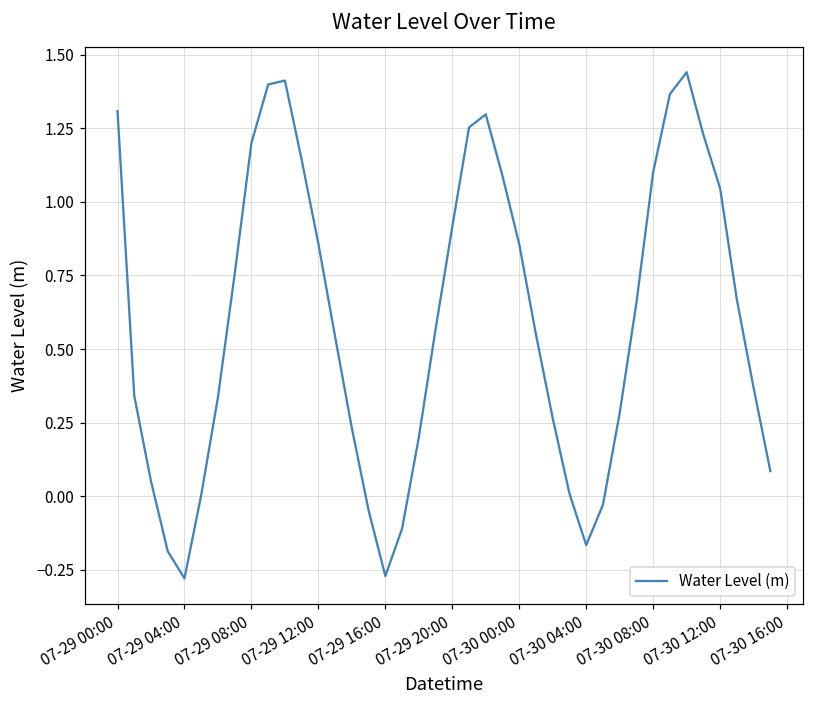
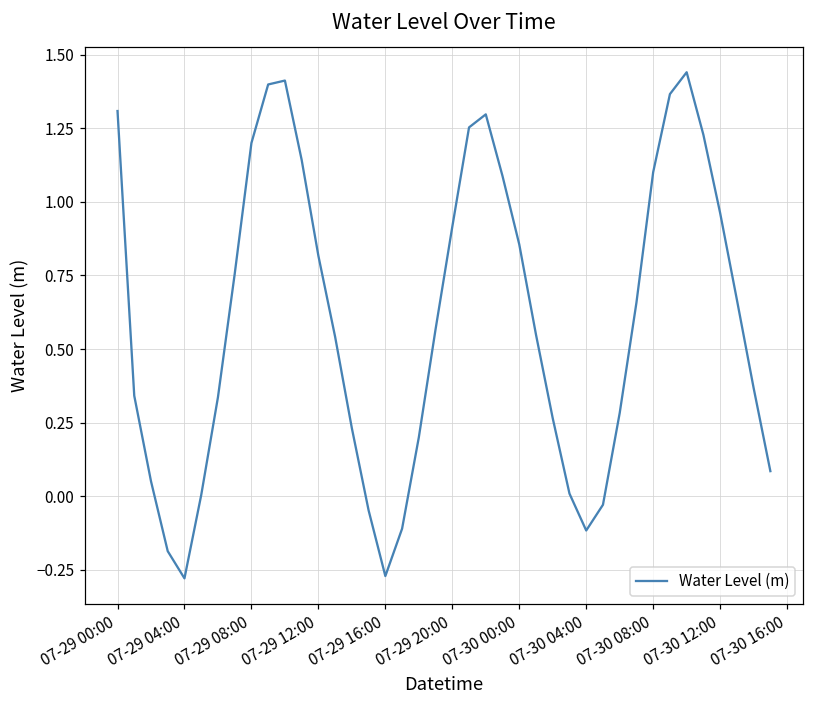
  {
    "07-29 00:00": 1.31,
    "07-29 04:00": -0.28,
    "07-29 08:00": 1.20,
-   "07-29 12:00": 0.86,
+   "07-29 12:00": 0.82,
    "07-29 16:00": -0.27,
    "07-29 20:00": 0.92,
    "07-30 00:00": 0.86,
-   "07-30 04:00": -0.17,
+   "07-30 04:00": -0.12,
    "07-30 08:00": 1.10,
-   "07-30 12:00": 1.05
+   "07-30 12:00": 0.96
  }
